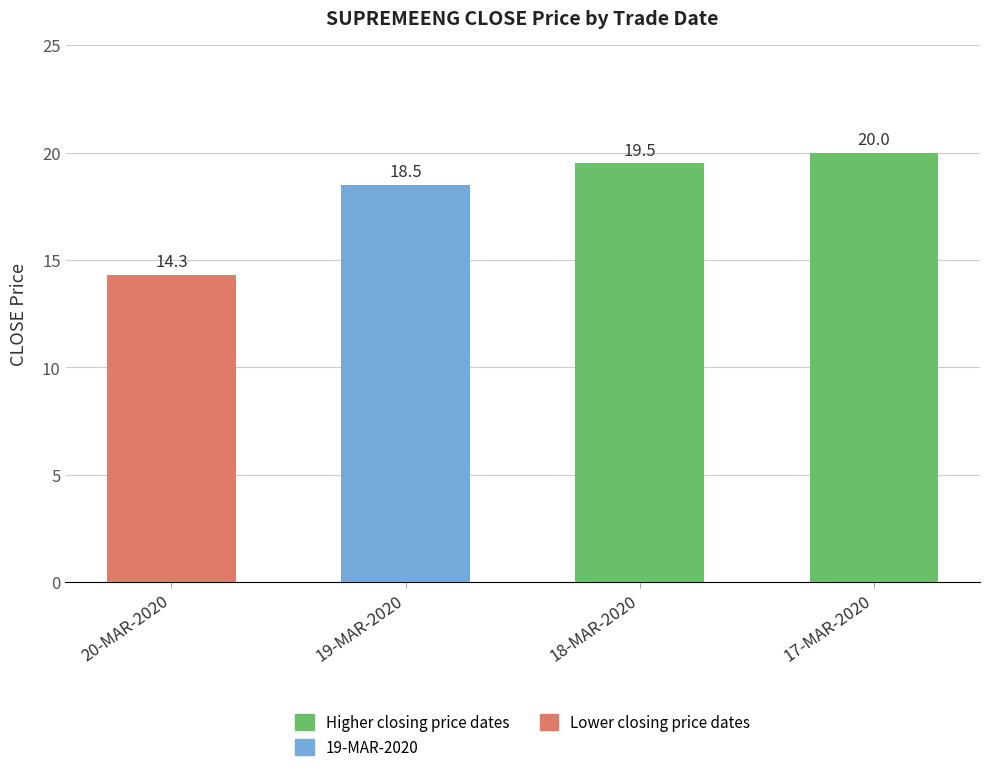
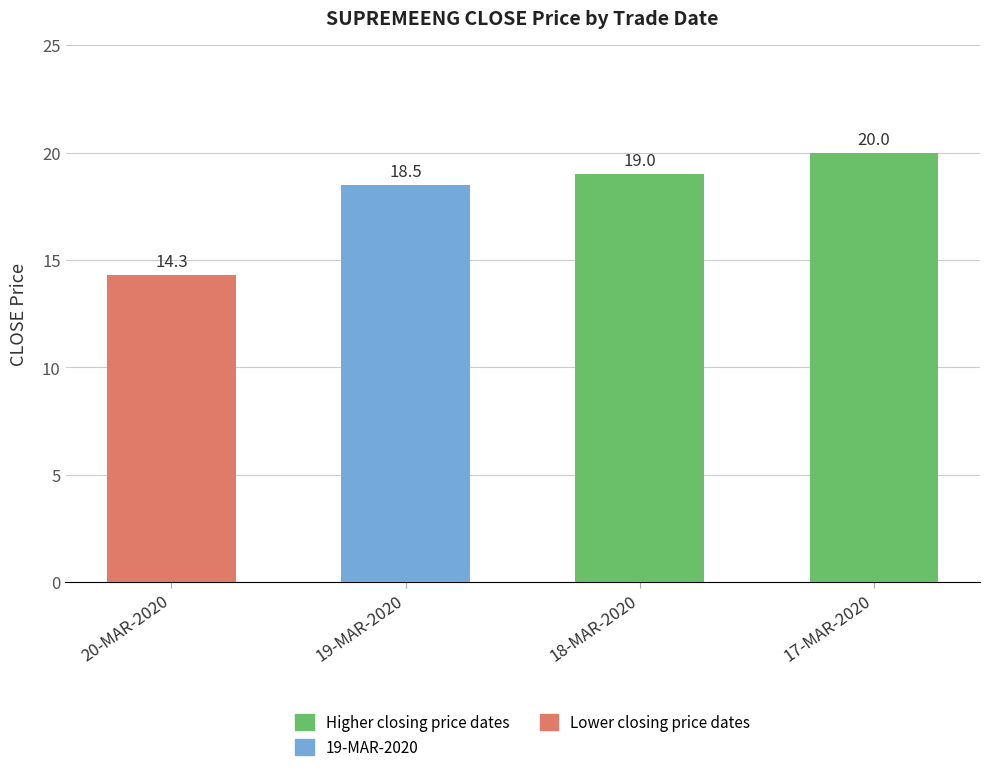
  {
    "20-MAR-2020": 14.3,
    "19-MAR-2020": 18.5,
-   "18-MAR-2020": 19.5,
+   "18-MAR-2020": 19.0,
    "17-MAR-2020": 20.0
  }
